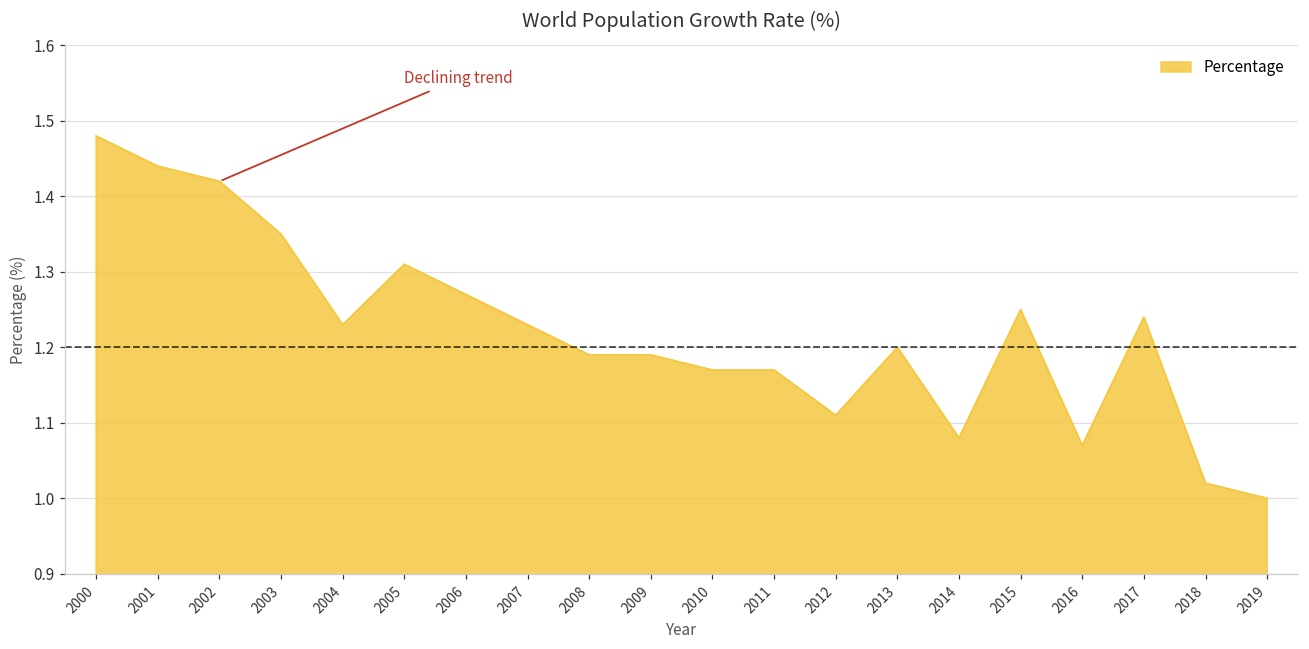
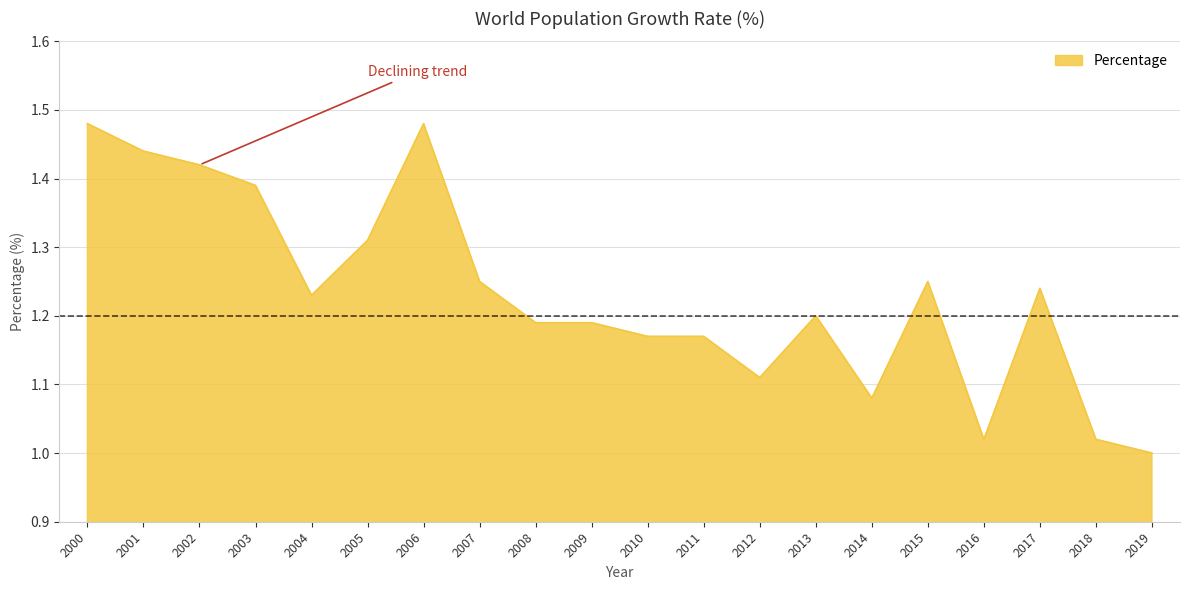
  {
    "2000": 1.48,
    "2001": 1.44,
    "2002": 1.42,
-   "2003": 1.35,
+   "2003": 1.39,
    "2004": 1.23,
    "2005": 1.31,
-   "2006": 1.27,
-   "2007": 1.23,
+   "2006": 1.48,
+   "2007": 1.25,
    "2008": 1.19,
    "2009": 1.19,
    "2010": 1.17,
    "2011": 1.17,
    "2012": 1.11,
    "2013": 1.20,
    "2014": 1.08,
    "2015": 1.25,
-   "2016": 1.07,
+   "2016": 1.02,
    "2017": 1.24,
    "2018": 1.02,
    "2019": 1.00
  }
